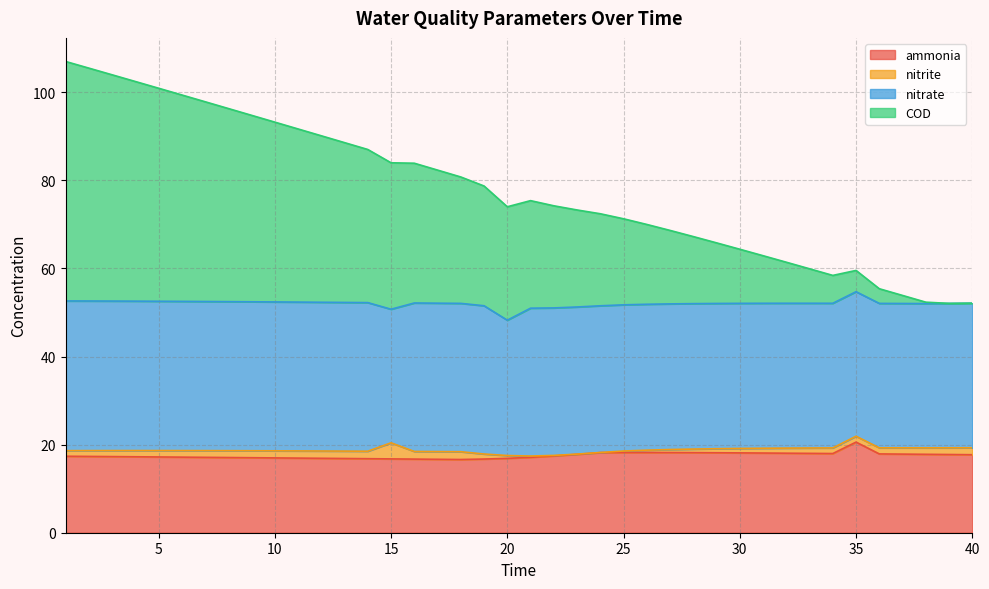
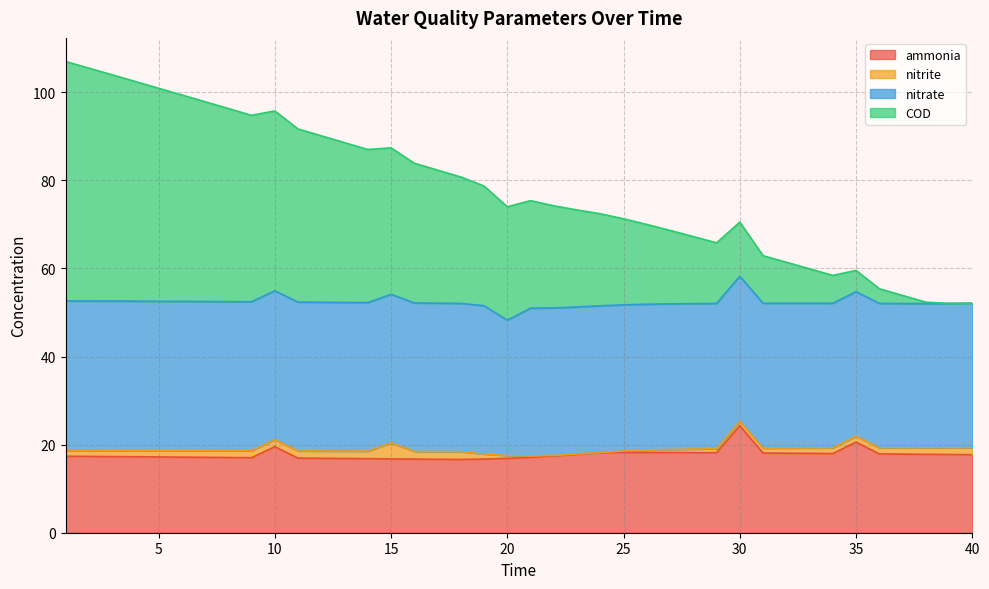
  {
    "ammonia": {
      "5": 17,
-     "10": 17,
+     "10": 20,
      "15": 17,
      "20": 17,
-     "30": 18,
+     "30": 24,
      "35": 21,
      "40": 18
    },
    "nitrite": {
      "5": 1,
      "10": 2,
      "15": 4,
      "20": 1,
      "30": 1,
      "35": 1,
      "40": 2
    },
    "nitrate": {
      "5": 34,
      "10": 34,
-     "15": 30,
+     "15": 34,
      "20": 31,
      "25": 33,
      "30": 33,
      "35": 33
    },
    "COD": {
      "5": 48,
      "10": 41,
      "15": 33,
      "20": 26,
      "25": 20,
      "30": 12,
      "35": 5
    }
  }
